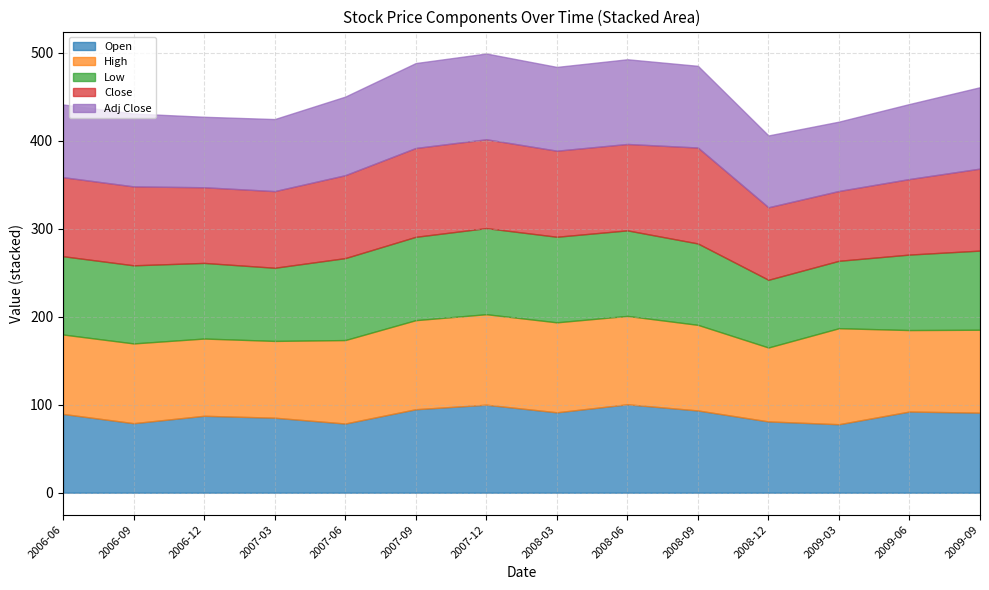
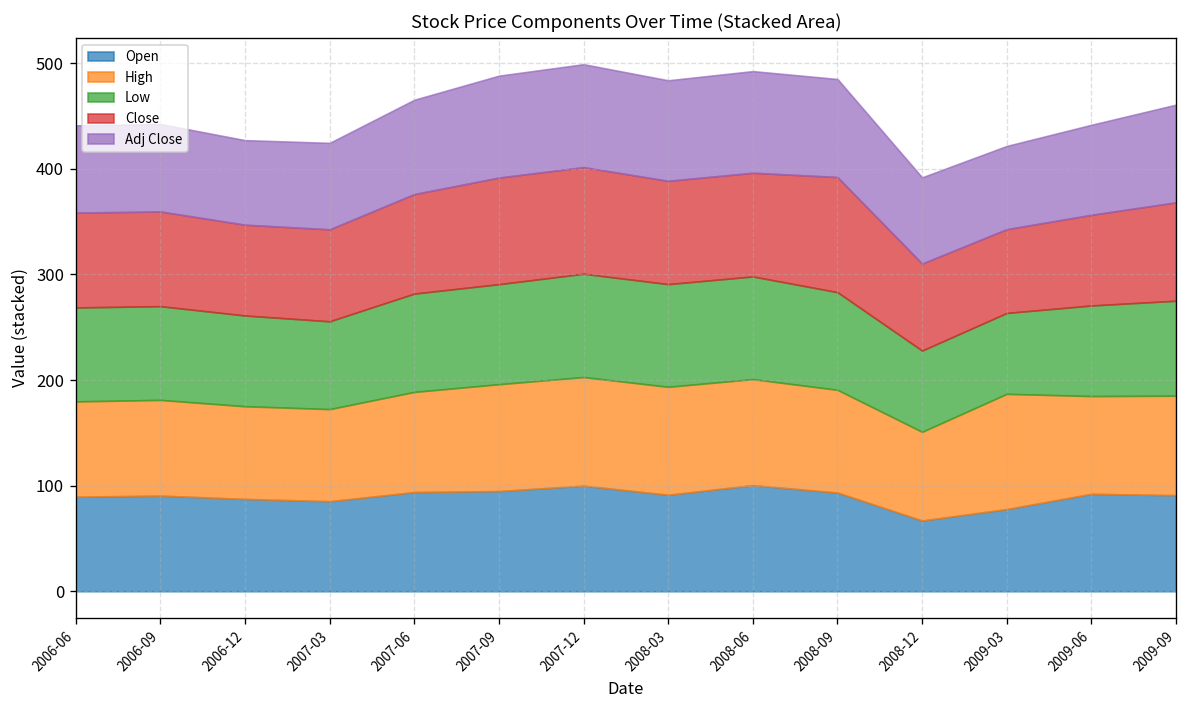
  {
    "Open": {
      "2006-06": 90,
-     "2006-09": 80,
+     "2006-09": 90,
      "2006-12": 90,
      "2007-03": 90,
-     "2007-06": 80,
+     "2007-06": 90,
      "2007-09": 90,
      "2007-12": 100,
      "2008-03": 90,
      "2008-06": 100,
      "2008-09": 90,
-     "2008-12": 80,
+     "2008-12": 70,
      "2009-03": 80,
      "2009-06": 90,
      "2009-09": 90
    },
    "High": {
      "2006-06": 90,
      "2006-09": 90,
      "2006-12": 90,
      "2007-03": 90,
      "2007-06": 90,
      "2007-09": 100,
      "2007-12": 100,
      "2008-03": 100,
      "2008-06": 100,
      "2008-09": 100,
      "2008-12": 80,
      "2009-03": 110,
      "2009-06": 90,
      "2009-09": 90
    },
    "Low": {
      "2006-06": 90,
      "2006-09": 90,
      "2006-12": 90,
      "2007-03": 80,
      "2007-06": 90,
      "2007-09": 90,
      "2007-12": 100,
      "2008-03": 100,
      "2008-06": 100,
      "2008-09": 90,
      "2008-12": 80,
      "2009-03": 80,
      "2009-06": 90,
      "2009-09": 90
    },
    "Close": {
      "2006-06": 90,
      "2006-09": 90,
      "2006-12": 90,
      "2007-03": 90,
      "2007-06": 90,
      "2007-09": 100,
      "2007-12": 100,
      "2008-03": 100,
      "2008-06": 100,
      "2008-09": 110,
      "2008-12": 80,
      "2009-03": 80,
      "2009-06": 90,
      "2009-09": 90
    },
    "Adj Close": {
      "2006-06": 80,
      "2006-12": 80,
      "2007-03": 80,
      "2007-06": 90,
      "2007-09": 100,
      "2007-12": 100,
      "2008-03": 100,
      "2008-06": 100,
      "2008-09": 90,
      "2008-12": 80,
      "2009-03": 80,
      "2009-06": 90,
      "2009-09": 90
    }
  }
